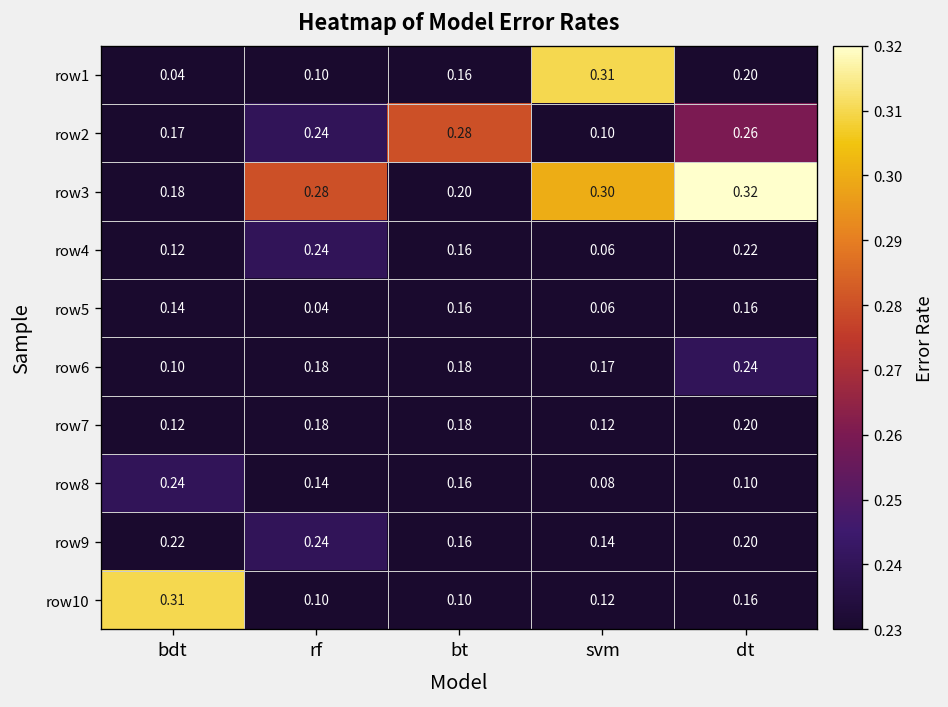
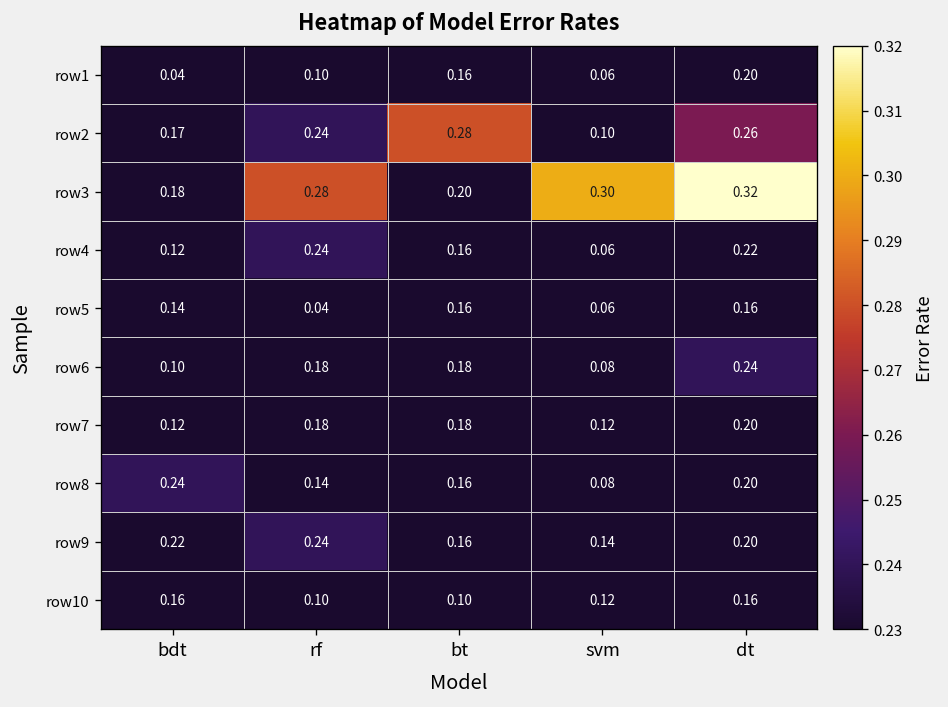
  {
    "row1": {
      "bdt": 0.04,
      "rf": 0.10,
      "bt": 0.16,
-     "svm": 0.31,
+     "svm": 0.06,
      "dt": 0.20
    },
    "row2": {
      "bdt": 0.17,
      "rf": 0.24,
      "bt": 0.28,
      "svm": 0.10,
      "dt": 0.26
    },
    "row3": {
      "bdt": 0.18,
      "rf": 0.28,
      "bt": 0.20,
      "svm": 0.30,
      "dt": 0.32
    },
    "row4": {
      "bdt": 0.12,
      "rf": 0.24,
      "bt": 0.16,
      "svm": 0.06,
      "dt": 0.22
    },
    "row5": {
      "bdt": 0.14,
      "rf": 0.04,
      "bt": 0.16,
      "svm": 0.06,
      "dt": 0.16
    },
    "row6": {
      "bdt": 0.10,
      "rf": 0.18,
      "bt": 0.18,
-     "svm": 0.17,
+     "svm": 0.08,
      "dt": 0.24
    },
    "row7": {
      "bdt": 0.12,
      "rf": 0.18,
      "bt": 0.18,
      "svm": 0.12,
      "dt": 0.20
    },
    "row8": {
      "bdt": 0.24,
      "rf": 0.14,
      "bt": 0.16,
      "svm": 0.08,
-     "dt": 0.10
+     "dt": 0.20
    },
    "row9": {
      "bdt": 0.22,
      "rf": 0.24,
      "bt": 0.16,
      "svm": 0.14,
      "dt": 0.20
    },
    "row10": {
-     "bdt": 0.31,
+     "bdt": 0.16,
      "rf": 0.10,
      "bt": 0.10,
      "svm": 0.12,
      "dt": 0.16
    }
  }
